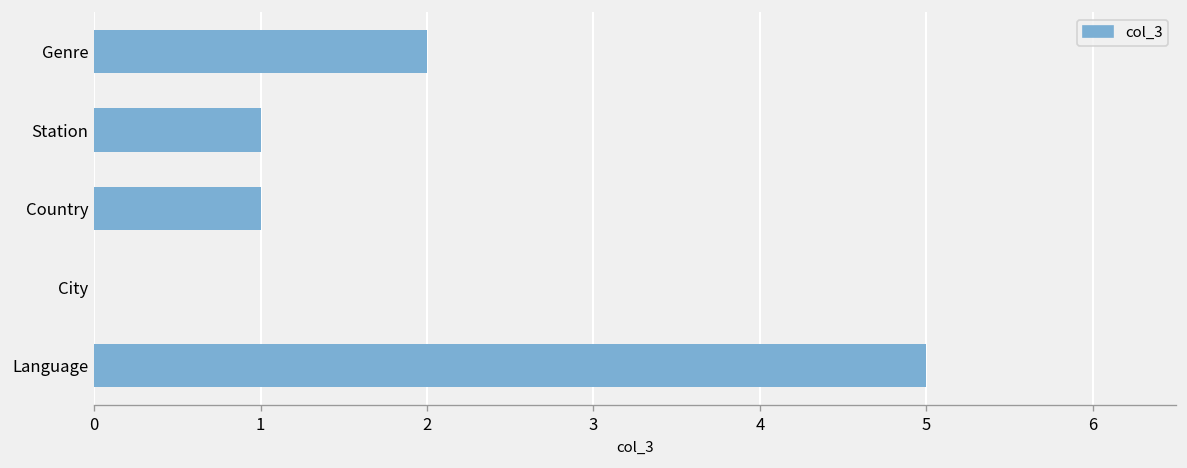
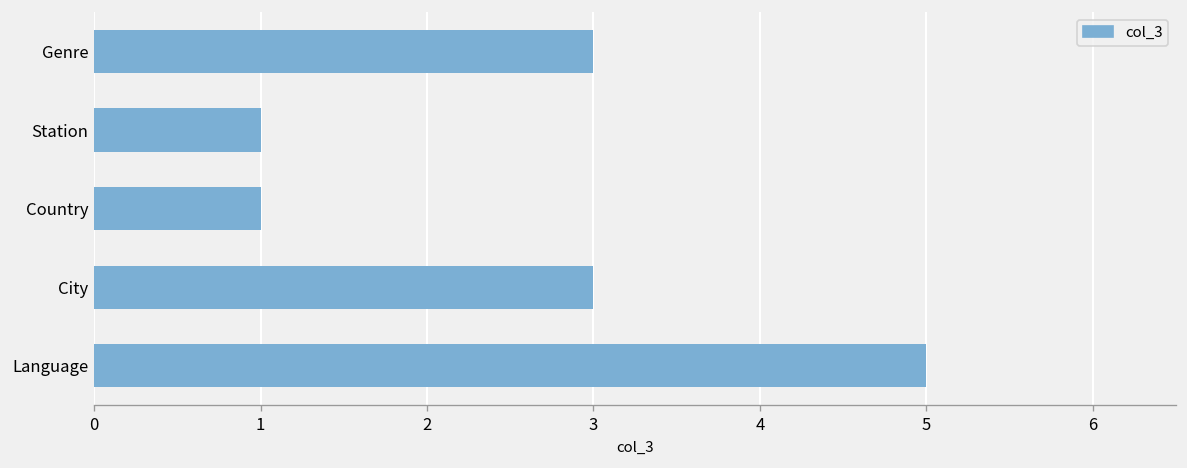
  {
-   "Genre": 2,
+   "Genre": 3,
    "Station": 1,
    "Country": 1,
-   "City": 0,
+   "City": 3,
    "Language": 5
  }
